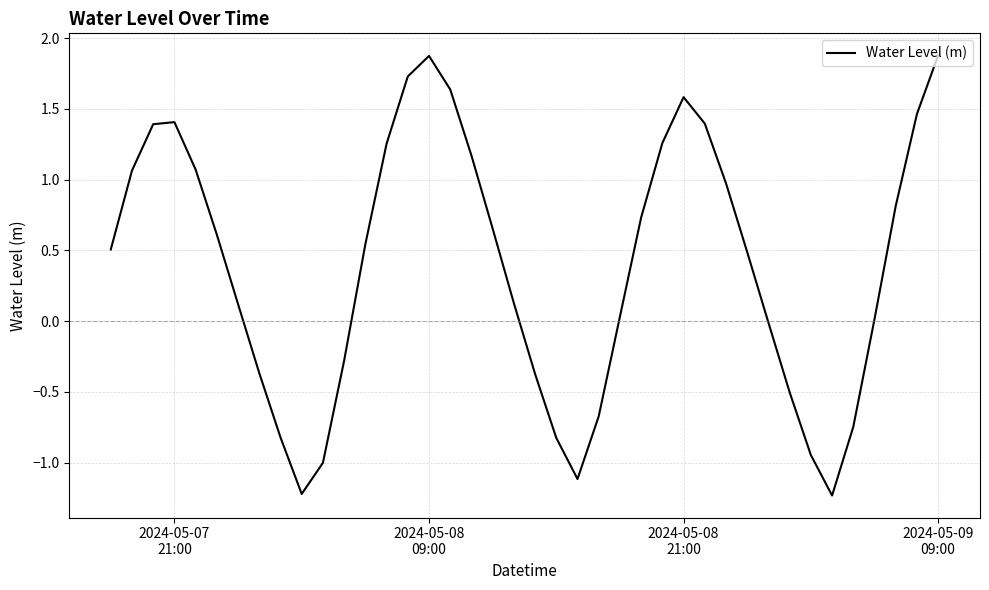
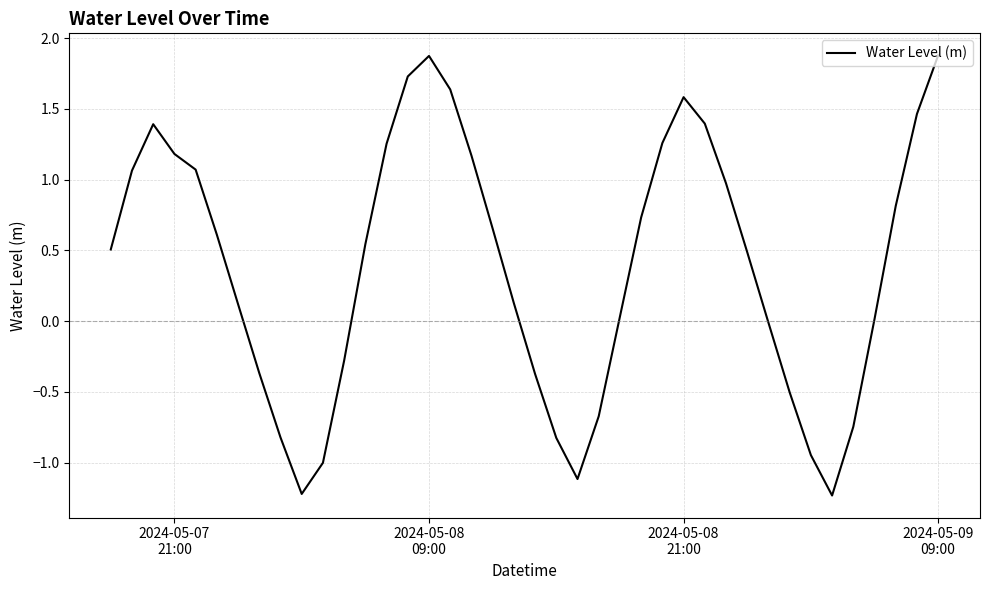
  {
-   "2024-05-07 21:00": 1.41,
+   "2024-05-07 21:00": 1.18,
    "2024-05-08 09:00": 1.87,
    "2024-05-08 21:00": 1.58
  }
